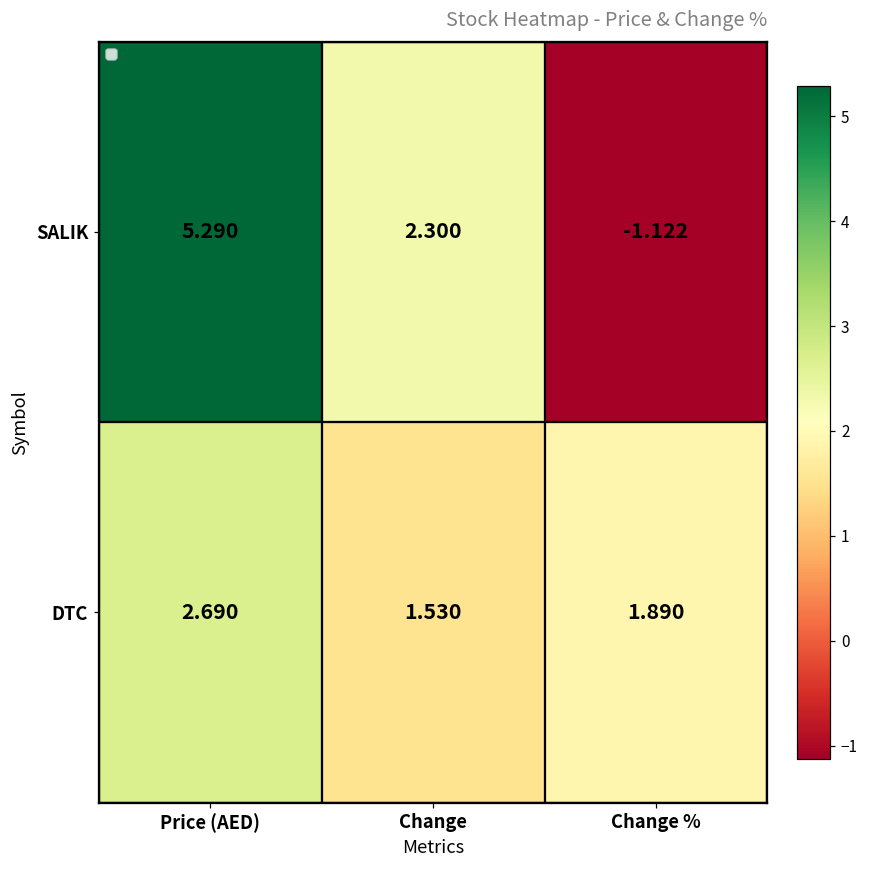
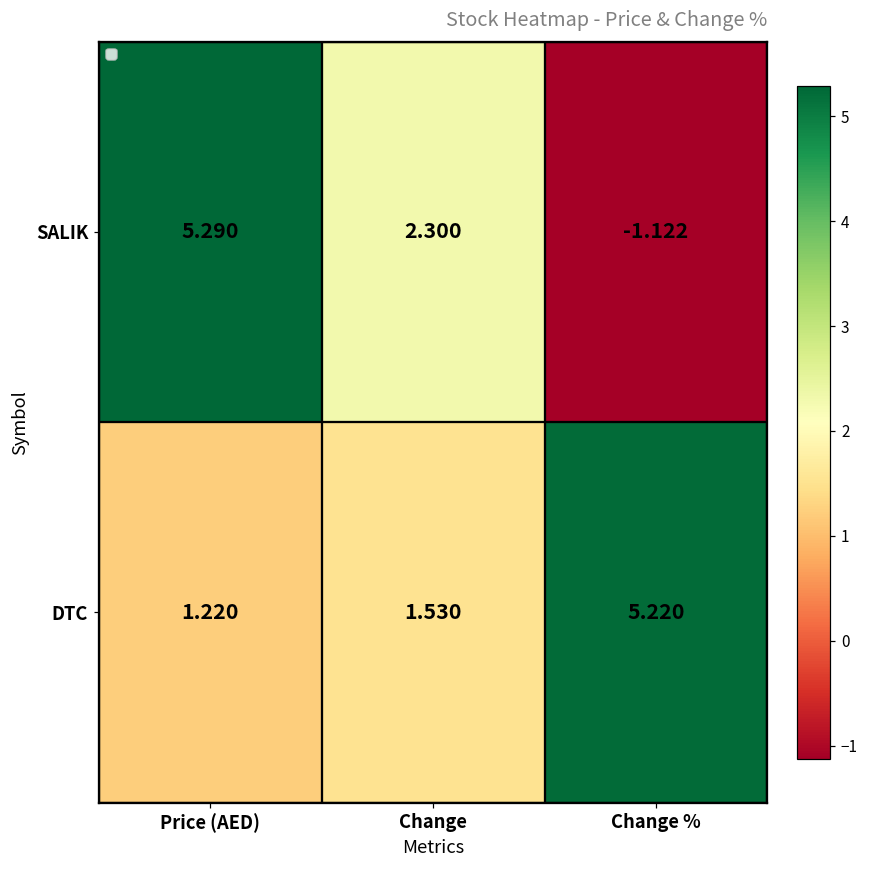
  {
    "SALIK": {
      "Price (AED)": 5.290,
      "Change": 2.300,
      "Change %": -1.122
    },
    "DTC": {
-     "Price (AED)": 2.690,
+     "Price (AED)": 1.220,
      "Change": 1.530,
-     "Change %": 1.890
+     "Change %": 5.220
    }
  }
